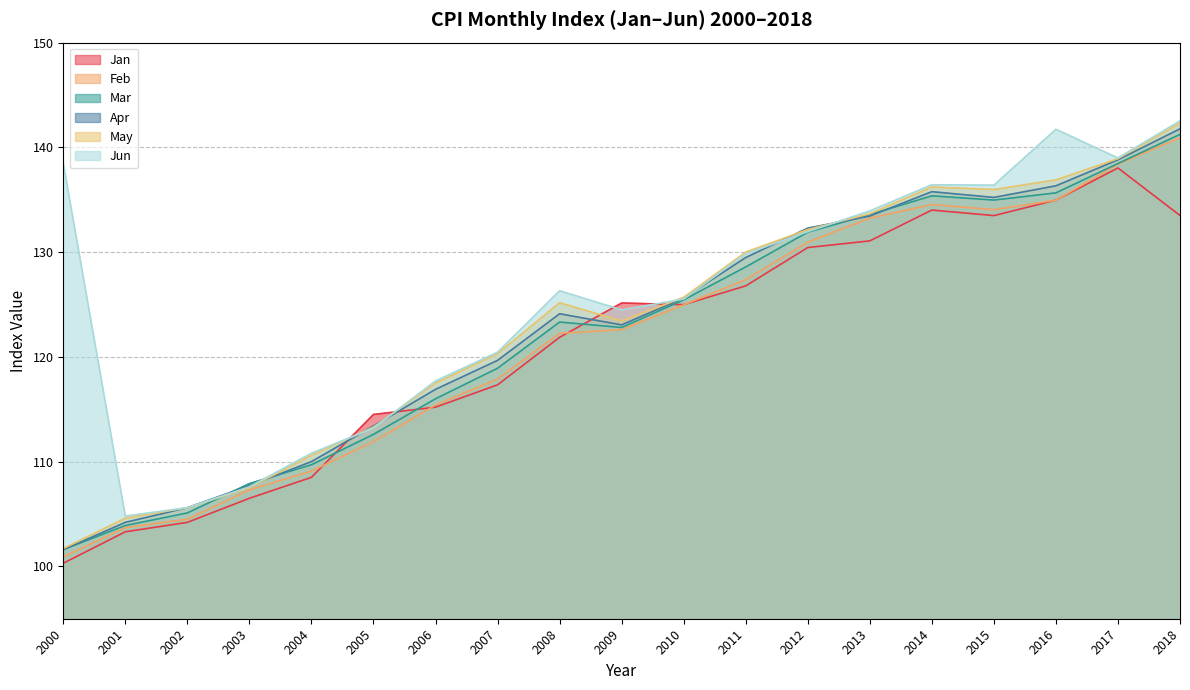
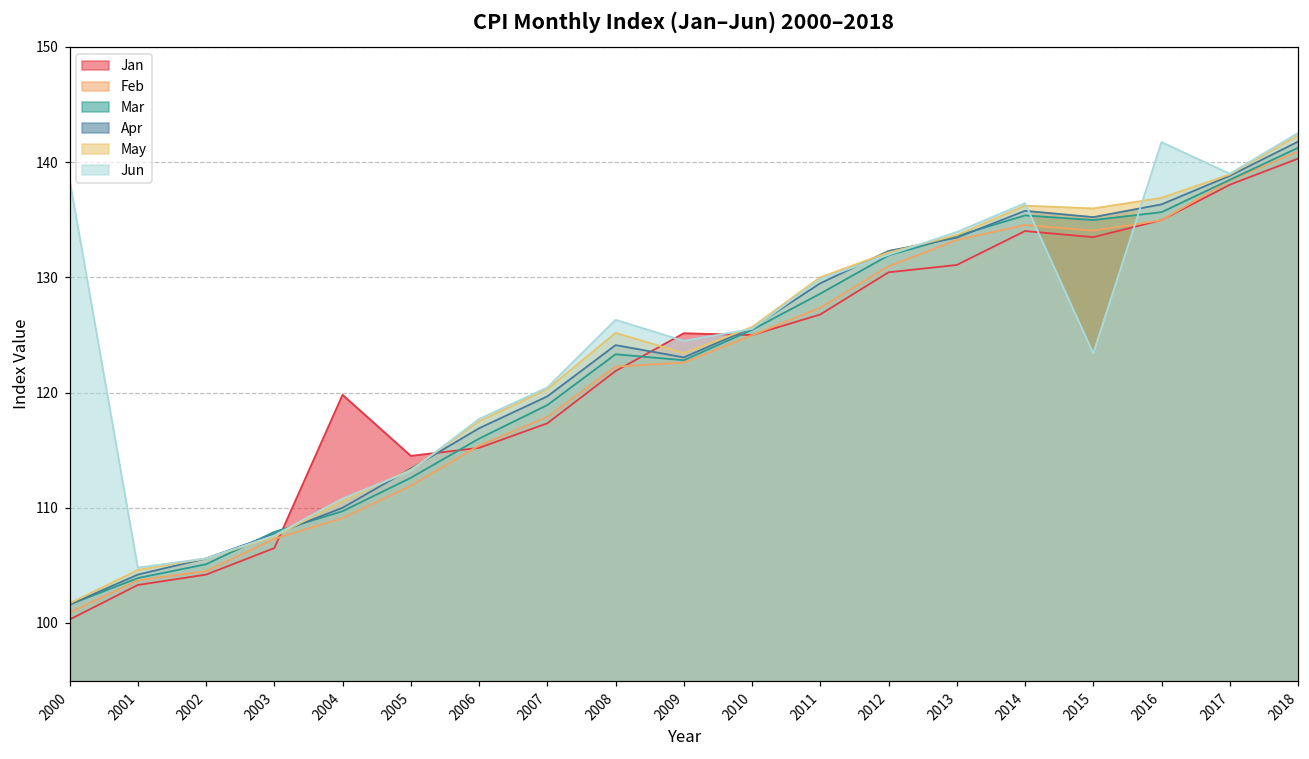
  {
    "Jan": {
      "2000": 100.3,
      "2001": 103.3,
      "2002": 104.2,
      "2003": 106.5,
-     "2004": 108.5,
+     "2004": 119.8,
      "2005": 114.5,
      "2007": 117.3,
      "2008": 121.9,
      "2009": 125.1,
      "2011": 126.8,
      "2012": 130.4,
      "2013": 131.1,
      "2014": 134.0,
      "2015": 133.5,
      "2017": 138.0,
-     "2018": 133.5
+     "2018": 140.3
    },
    "Jun": {
      "2000": 138.5,
      "2008": 126.3,
      "2009": 124.5,
      "2013": 133.9,
-     "2015": 136.4,
+     "2015": 123.4,
      "2016": 141.7
    }
  }
